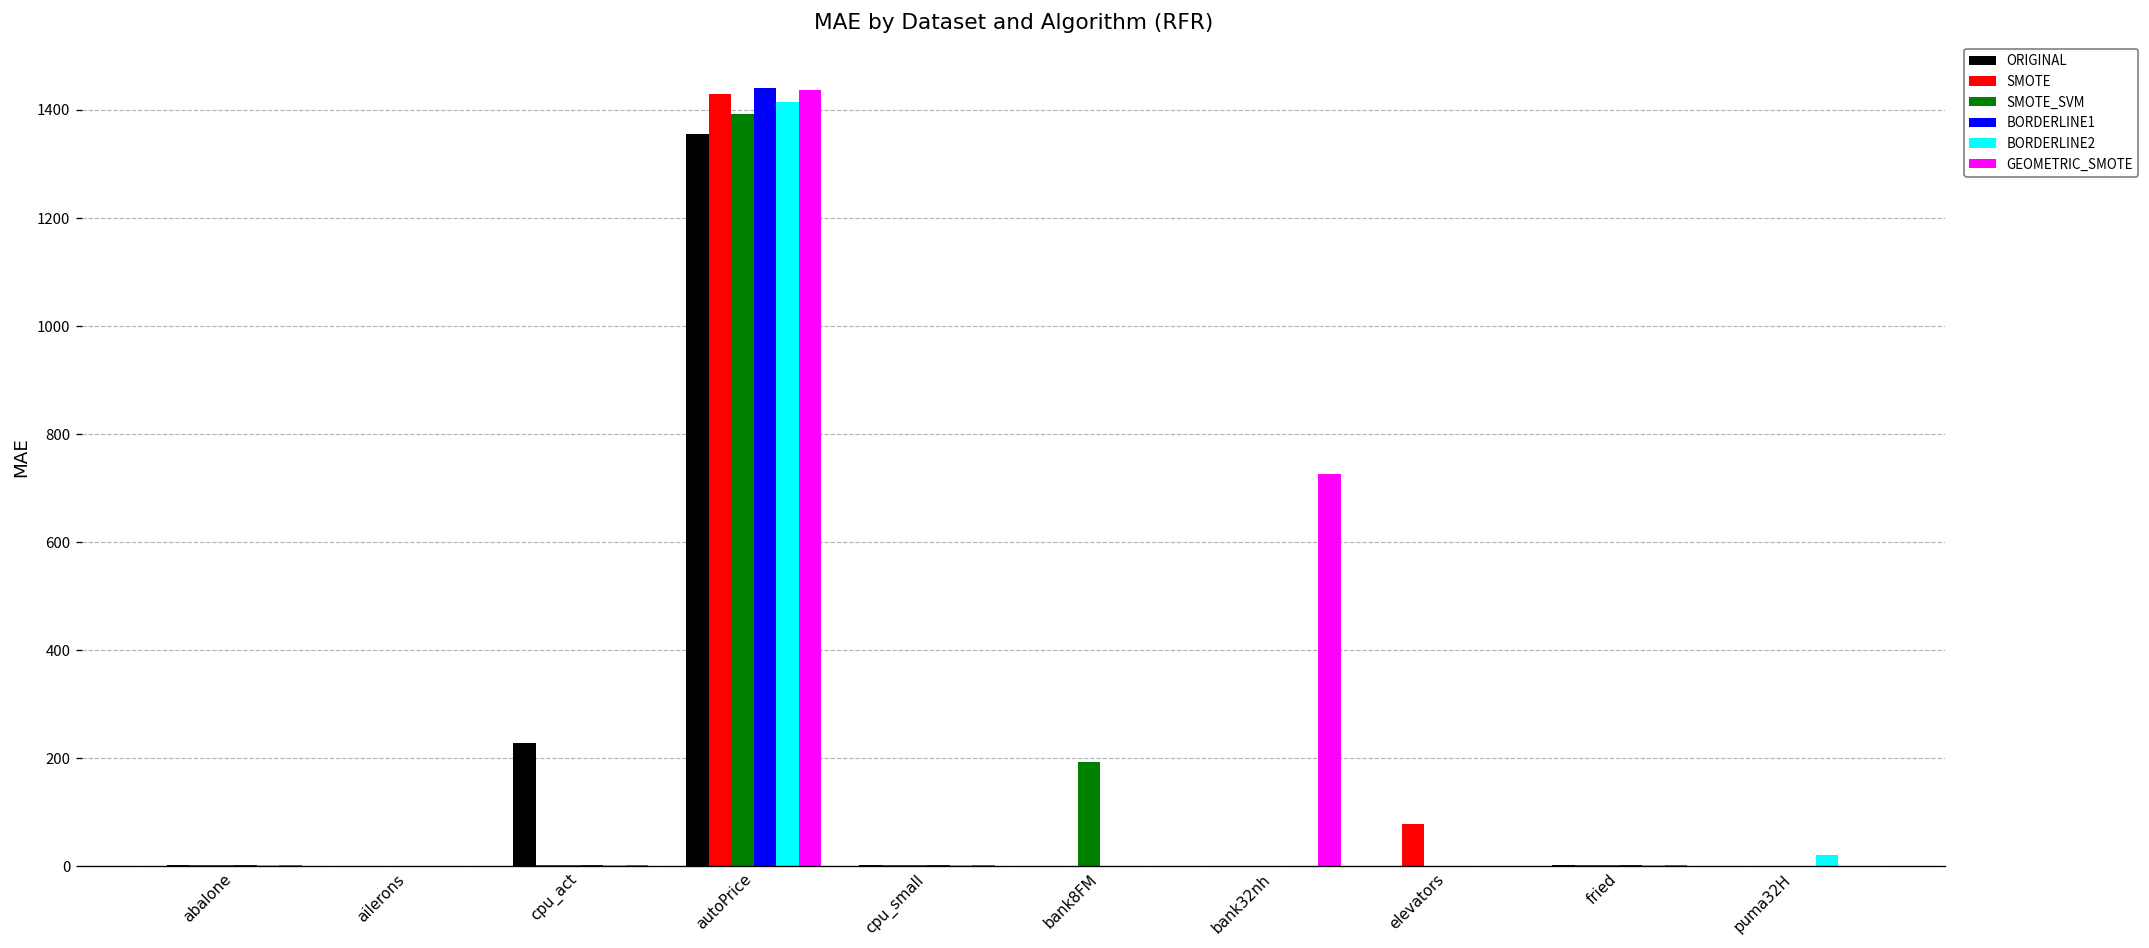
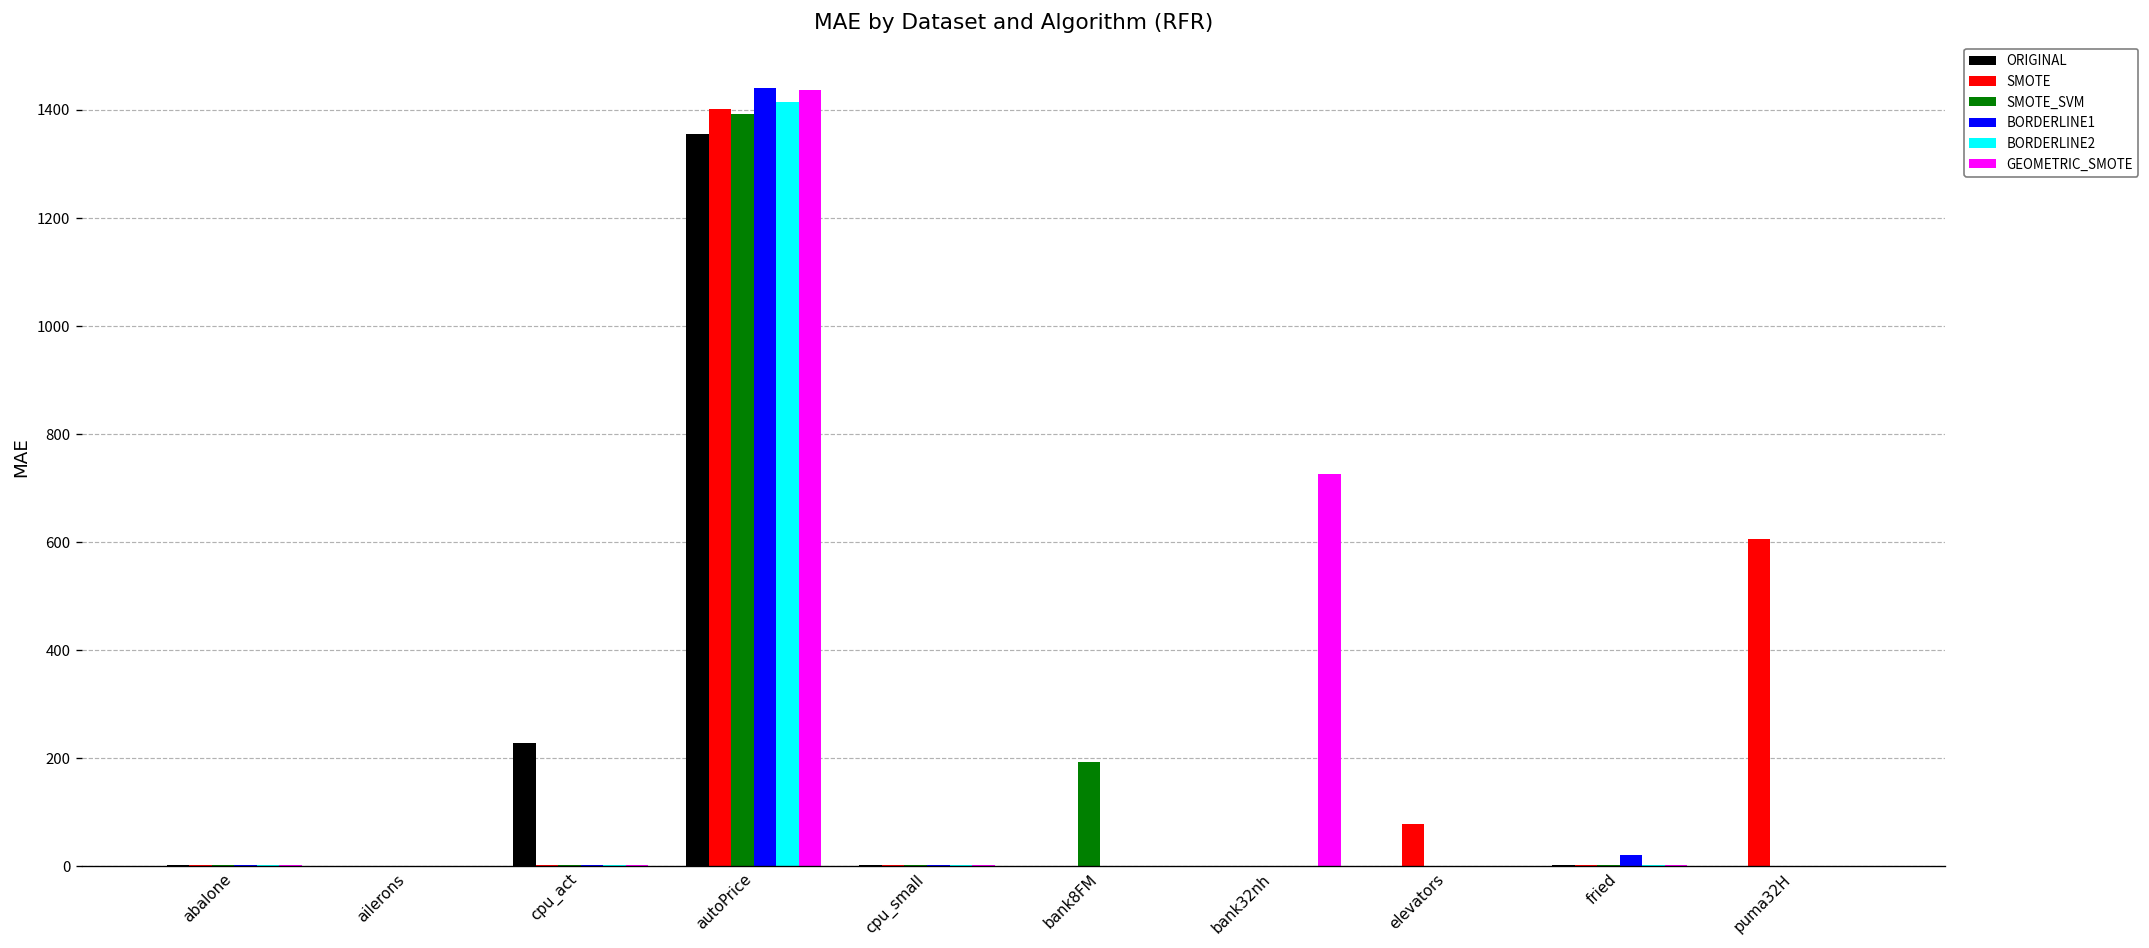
  {
    "ORIGINAL": {
      "cpu_act": 230,
      "autoPrice": 1360
    },
    "SMOTE": {
-     "autoPrice": 1430,
+     "autoPrice": 1400,
      "elevators": 80,
-     "puma32H": 0
+     "puma32H": 610
    },
    "SMOTE_SVM": {
      "autoPrice": 1390,
      "bank8FM": 190
    },
    "BORDERLINE1": {
      "autoPrice": 1440,
-     "fried": 0
+     "fried": 20
    },
    "BORDERLINE2": {
      "autoPrice": 1410,
-     "puma32H": 20
+     "puma32H": 0
    },
    "GEOMETRIC_SMOTE": {
      "autoPrice": 1440,
      "bank32nh": 730
    }
  }
